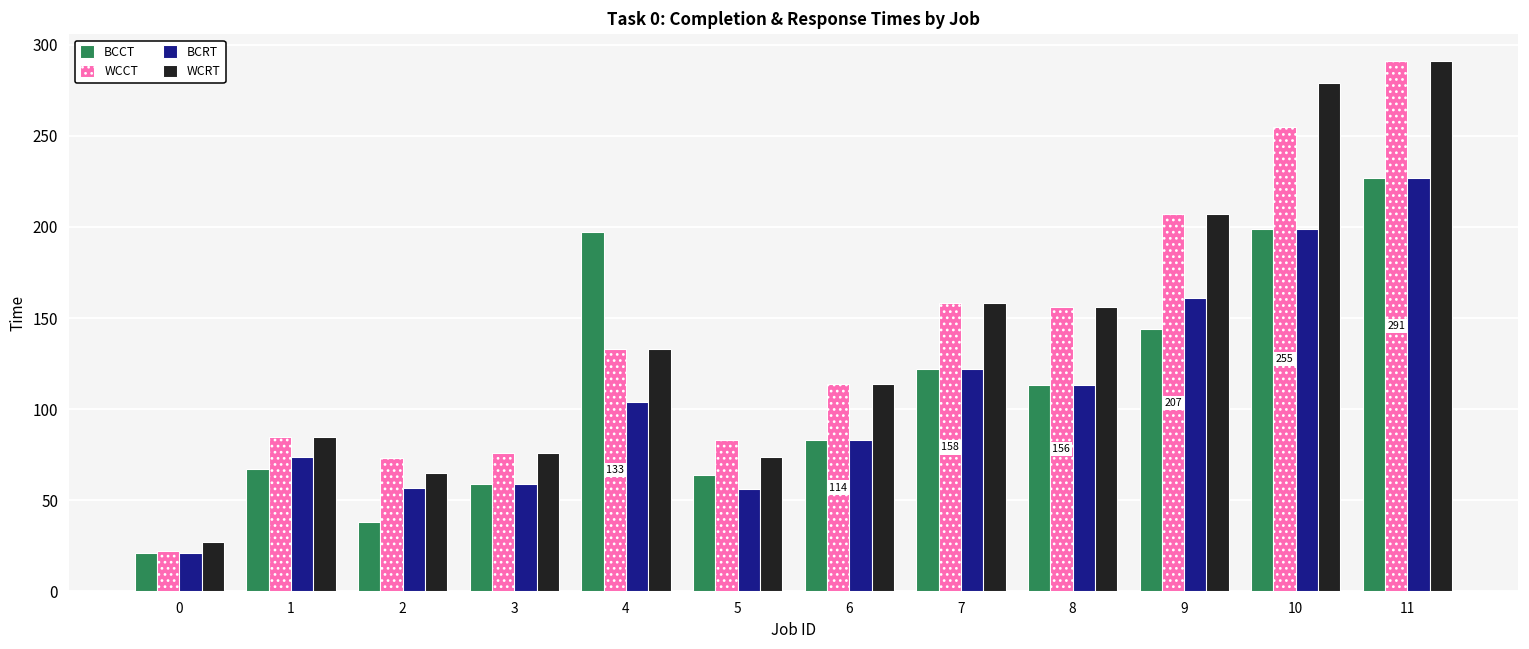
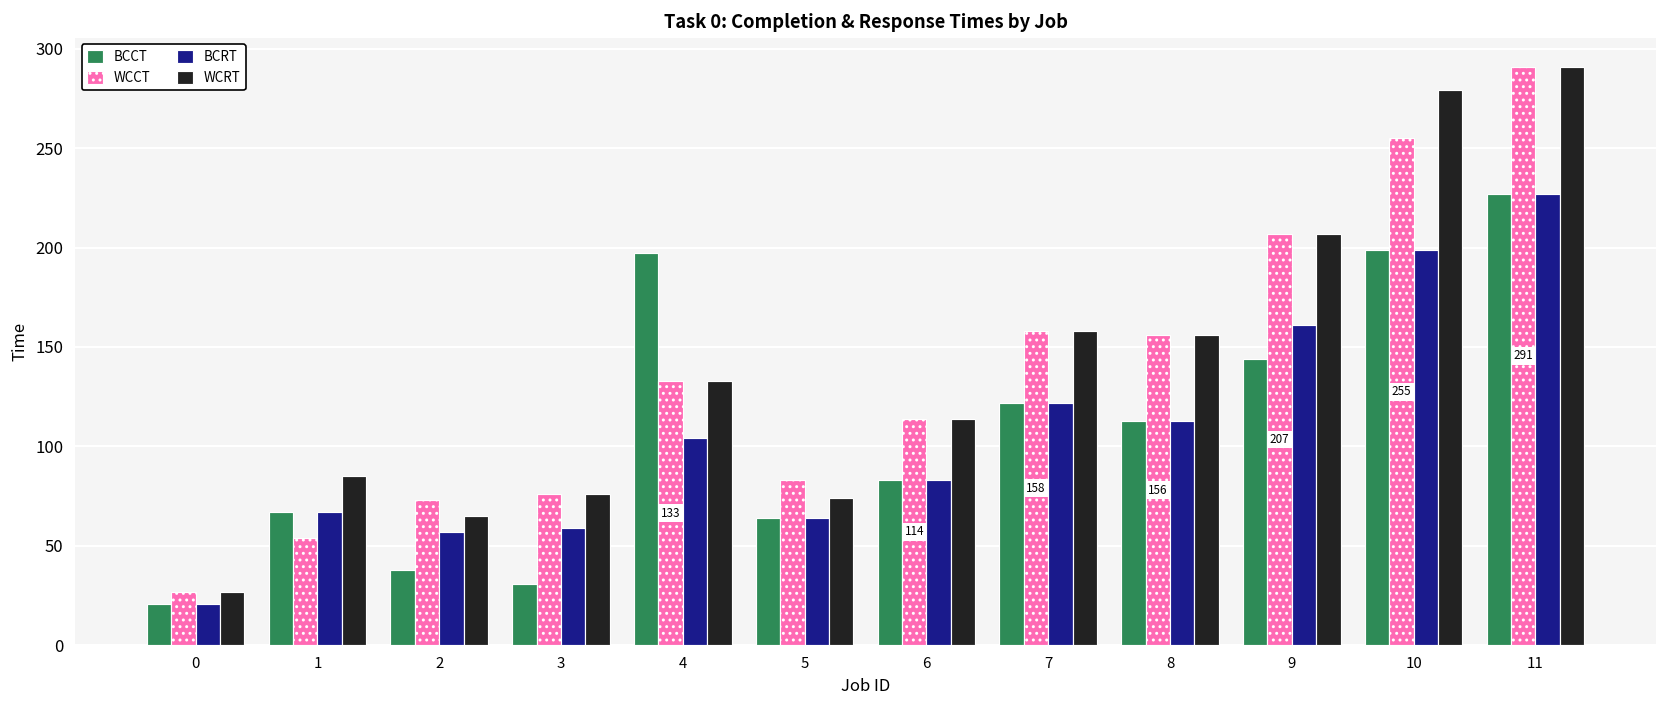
  {
    "BCCT": {
      "0": 21,
      "1": 67,
      "2": 38,
-     "3": 59,
+     "3": 31,
      "4": 197,
      "5": 64,
      "6": 83,
      "7": 122,
      "8": 113,
      "9": 144,
      "10": 199,
      "11": 227
    },
    "WCCT": {
-     "0": 22,
-     "1": 85,
+     "0": 27,
+     "1": 54,
      "2": 73,
      "3": 76,
      "5": 83
    },
    "BCRT": {
      "0": 21,
-     "1": 74,
+     "1": 67,
      "2": 57,
      "3": 59,
      "4": 104,
-     "5": 56,
+     "5": 64,
      "6": 83,
      "7": 122,
      "8": 113,
      "9": 161,
      "10": 199,
      "11": 227
    },
    "WCRT": {
      "0": 27,
      "1": 85,
      "2": 65,
      "3": 76,
      "4": 133,
      "5": 74,
      "6": 114,
      "7": 158,
      "8": 156,
      "9": 207,
      "10": 279,
      "11": 291
    }
  }
